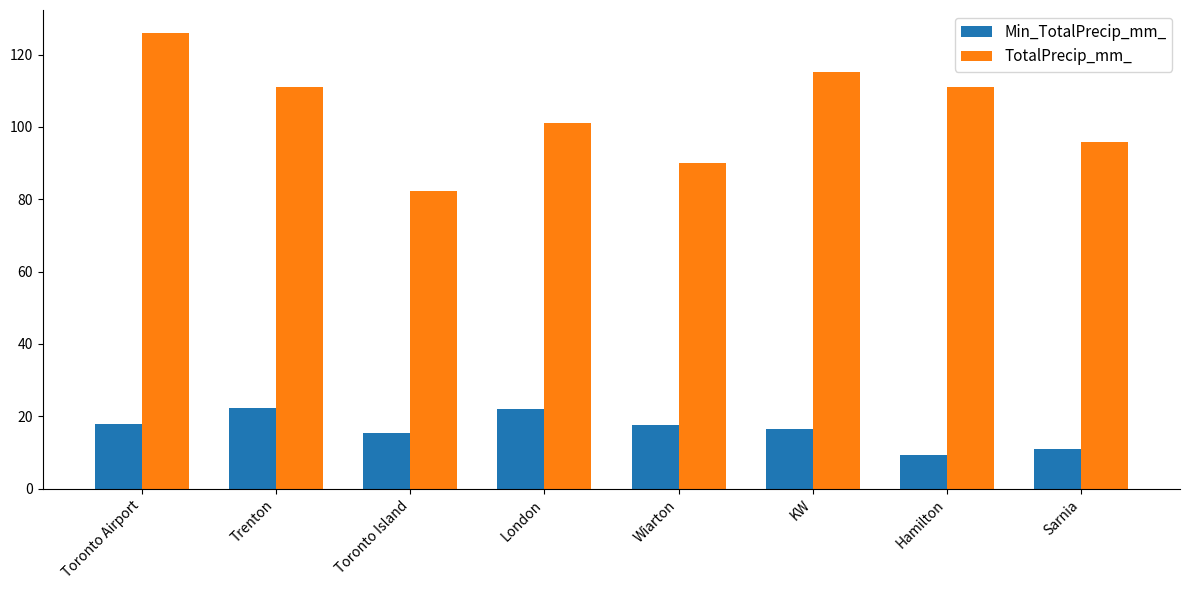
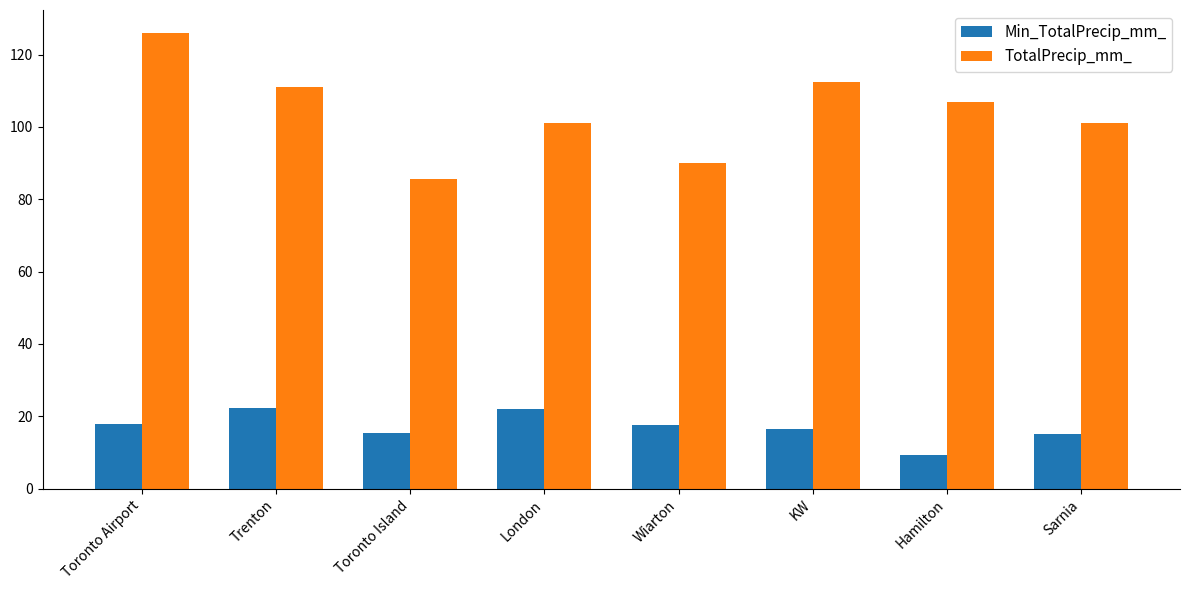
  {
    "Min_TotalPrecip_mm_": {
      "Toronto Airport": 18,
      "Trenton": 22,
      "Toronto Island": 15,
      "London": 22,
      "Wiarton": 18,
      "KW": 17,
      "Hamilton": 9,
-     "Sarnia": 11
+     "Sarnia": 15
    },
    "TotalPrecip_mm_": {
      "Toronto Airport": 126,
      "Trenton": 111,
-     "Toronto Island": 82,
+     "Toronto Island": 86,
      "London": 101,
      "Wiarton": 90,
-     "KW": 115,
-     "Hamilton": 111,
-     "Sarnia": 96
+     "KW": 113,
+     "Hamilton": 107,
+     "Sarnia": 101
    }
  }
